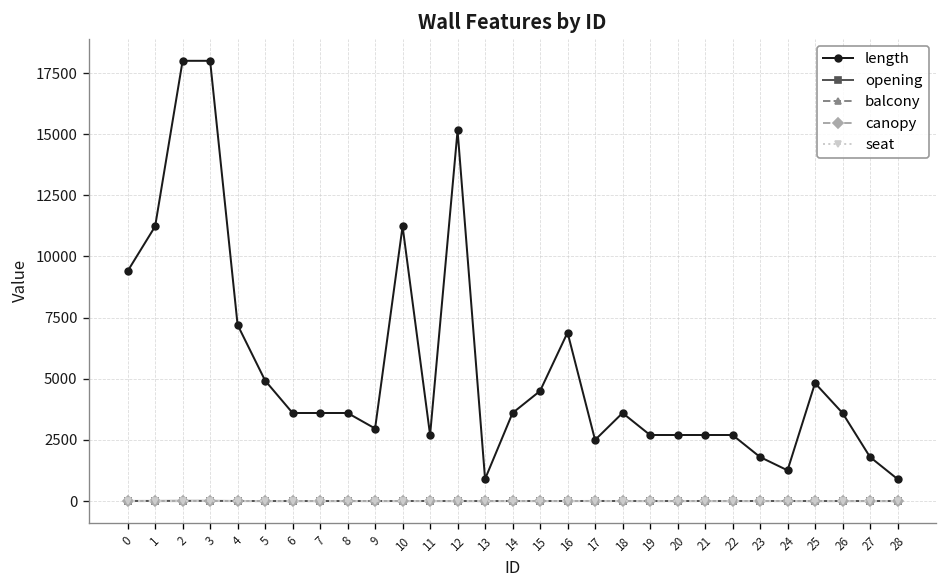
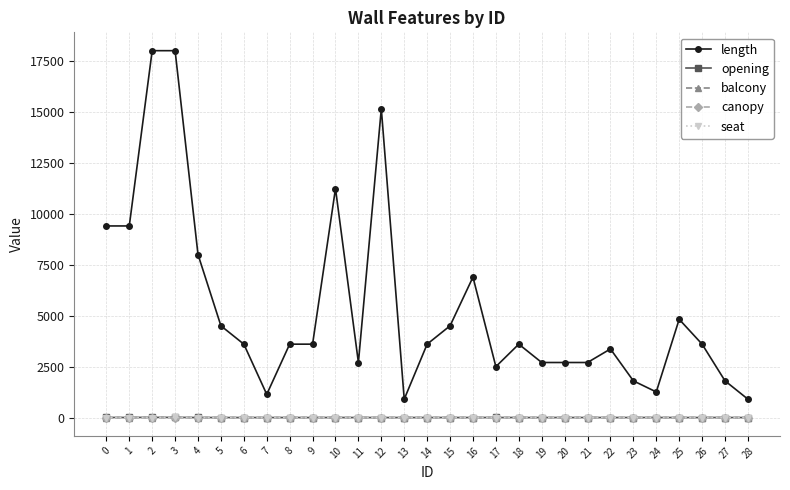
  {
    "length": {
      "0": 9400,
-     "1": 11200,
+     "1": 9400,
      "2": 18000,
      "3": 18000,
-     "4": 7200,
-     "5": 4900,
+     "4": 8000,
+     "5": 4500,
      "6": 3600,
-     "7": 3600,
+     "7": 1100,
      "8": 3600,
-     "9": 3000,
+     "9": 3600,
      "10": 11200,
      "11": 2700,
      "12": 15200,
      "13": 900,
      "14": 3600,
      "15": 4500,
      "16": 6900,
      "17": 2500,
      "18": 3600,
      "19": 2700,
      "20": 2700,
      "21": 2700,
-     "22": 2700,
+     "22": 3400,
      "23": 1800,
      "24": 1300,
      "25": 4800,
      "26": 3600,
      "27": 1800,
      "28": 900
    }
  }
